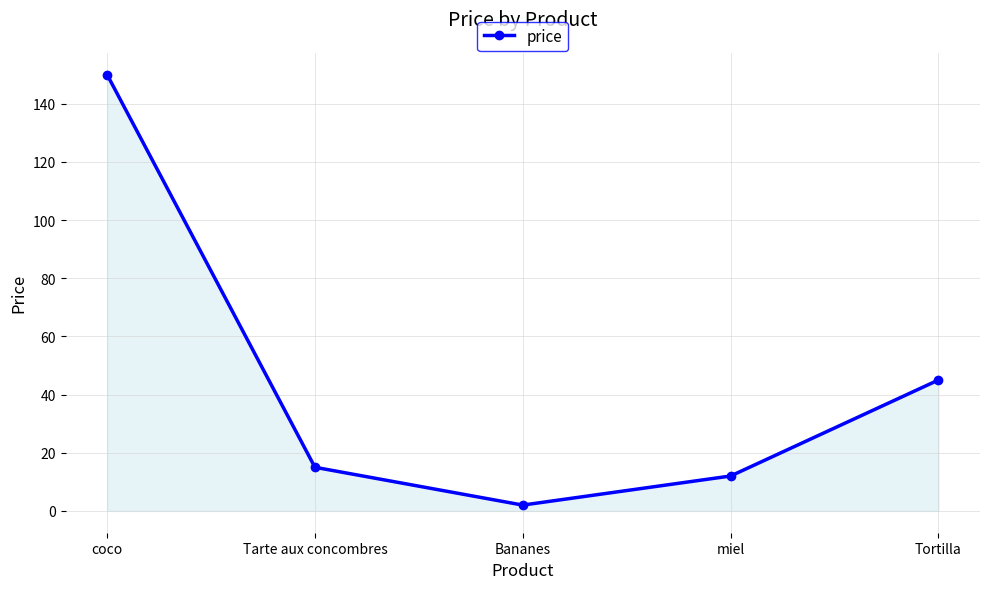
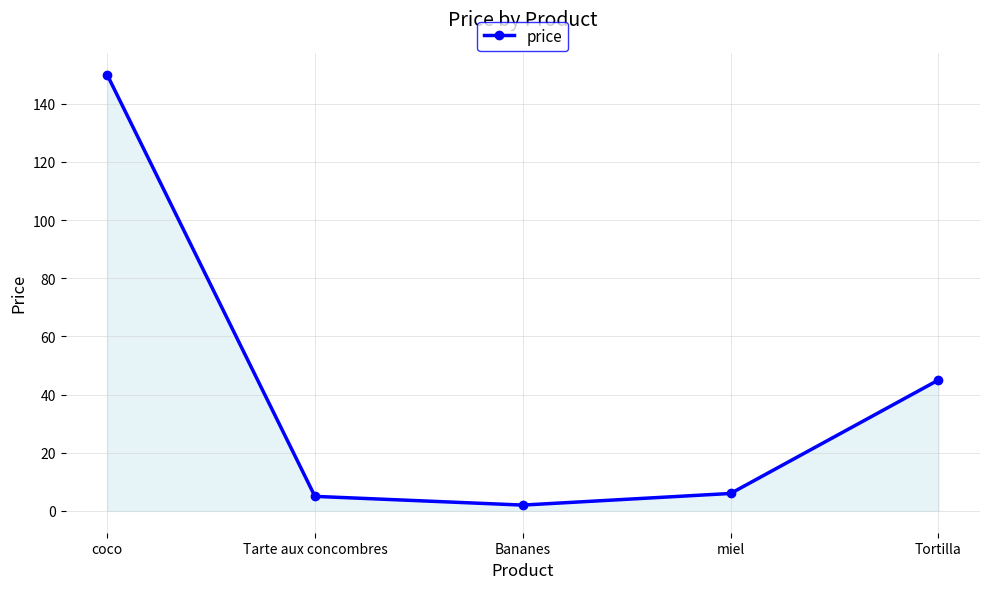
  {
    "coco": 150,
-   "Tarte aux concombres": 15,
+   "Tarte aux concombres": 5,
    "Bananes": 2,
-   "miel": 12,
+   "miel": 6,
    "Tortilla": 45
  }
